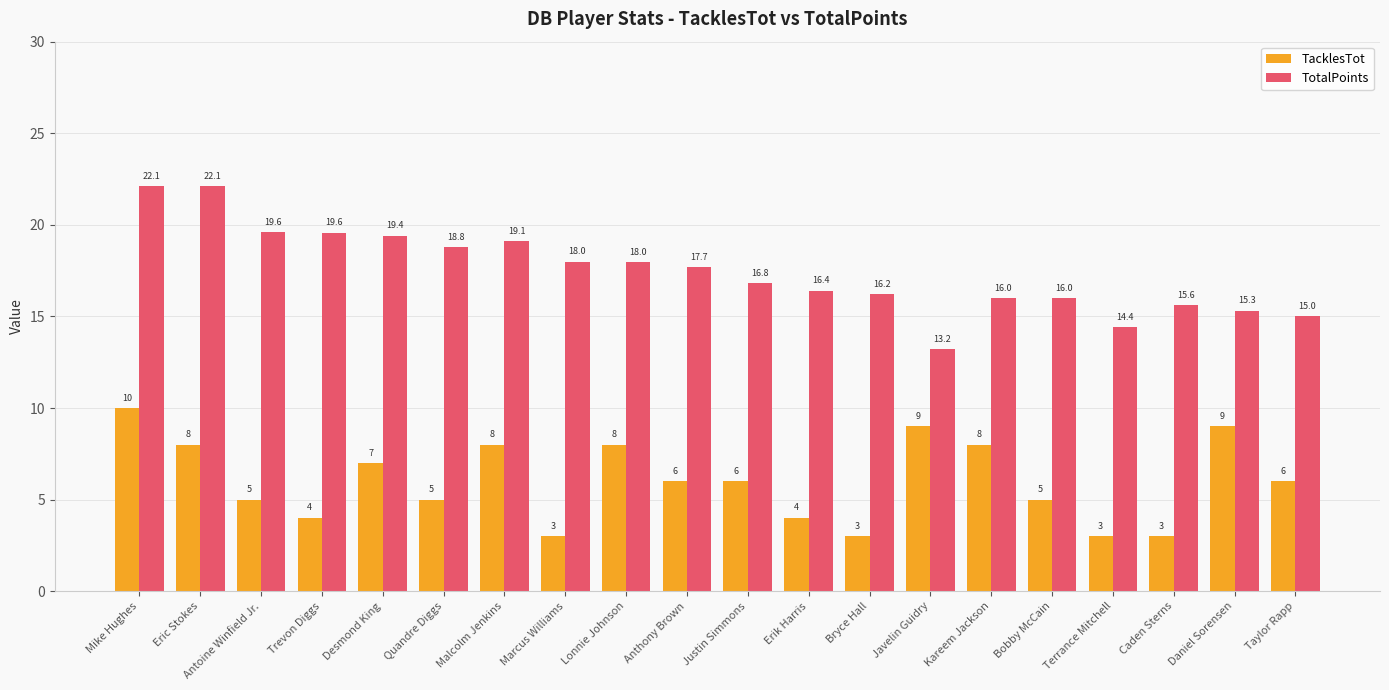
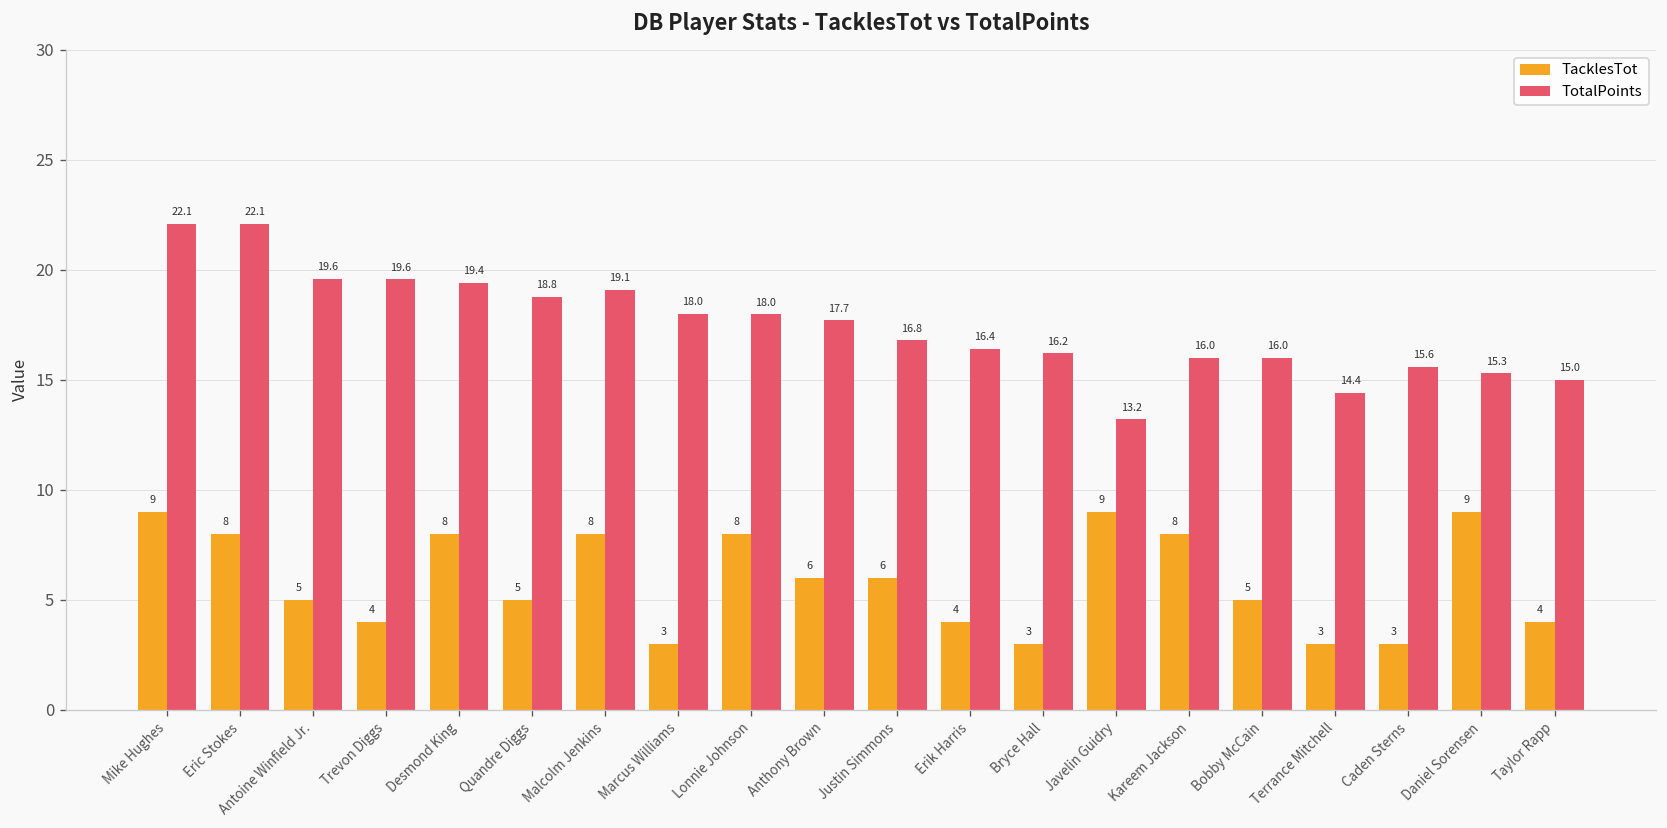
  {
    "TacklesTot": {
-     "Mike Hughes": 10,
+     "Mike Hughes": 9,
      "Eric Stokes": 8,
      "Antoine Winfield Jr.": 5,
      "Trevon Diggs": 4,
-     "Desmond King": 7,
+     "Desmond King": 8,
      "Quandre Diggs": 5,
      "Malcolm Jenkins": 8,
      "Marcus Williams": 3,
      "Lonnie Johnson": 8,
      "Anthony Brown": 6,
      "Justin Simmons": 6,
      "Erik Harris": 4,
      "Bryce Hall": 3,
      "Javelin Guidry": 9,
      "Kareem Jackson": 8,
      "Bobby McCain": 5,
      "Terrance Mitchell": 3,
      "Caden Sterns": 3,
      "Daniel Sorensen": 9,
-     "Taylor Rapp": 6
+     "Taylor Rapp": 4
    },
    "TotalPoints": {
      "Mike Hughes": 22.1,
      "Eric Stokes": 22.1,
      "Antoine Winfield Jr.": 19.6,
      "Trevon Diggs": 19.6,
      "Desmond King": 19.4,
      "Quandre Diggs": 18.8,
      "Malcolm Jenkins": 19.1,
      "Marcus Williams": 18.0,
      "Lonnie Johnson": 18.0,
      "Anthony Brown": 17.7,
      "Justin Simmons": 16.8,
      "Erik Harris": 16.4,
      "Bryce Hall": 16.2,
      "Javelin Guidry": 13.2,
      "Kareem Jackson": 16.0,
      "Bobby McCain": 16.0,
      "Terrance Mitchell": 14.4,
      "Caden Sterns": 15.6,
      "Daniel Sorensen": 15.3,
      "Taylor Rapp": 15.0
    }
  }
